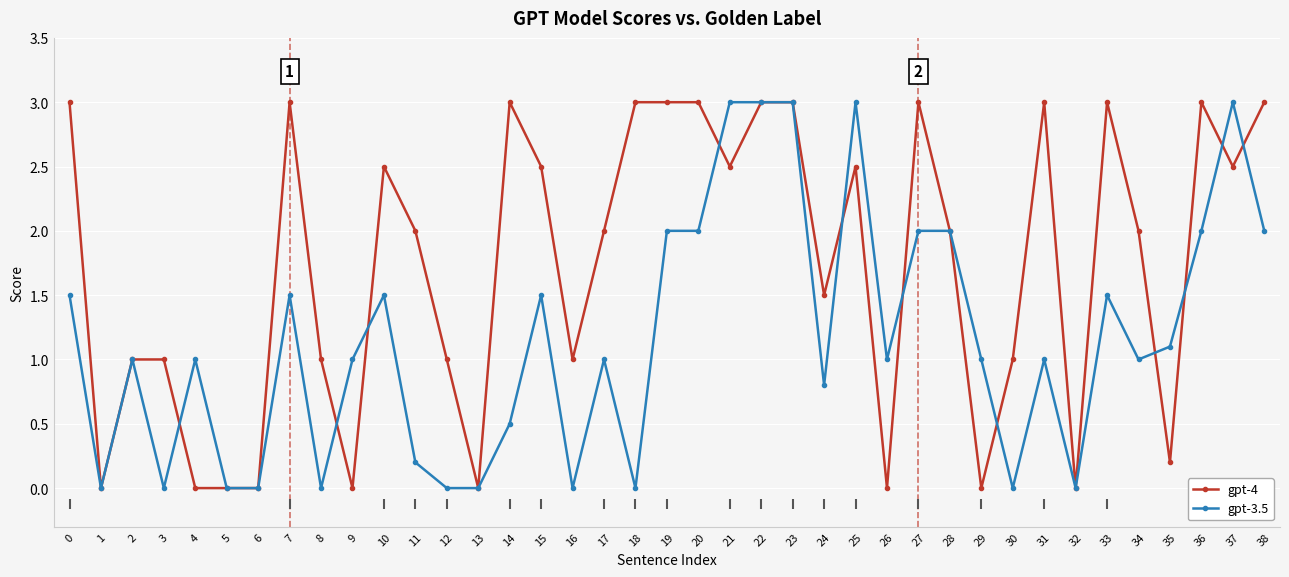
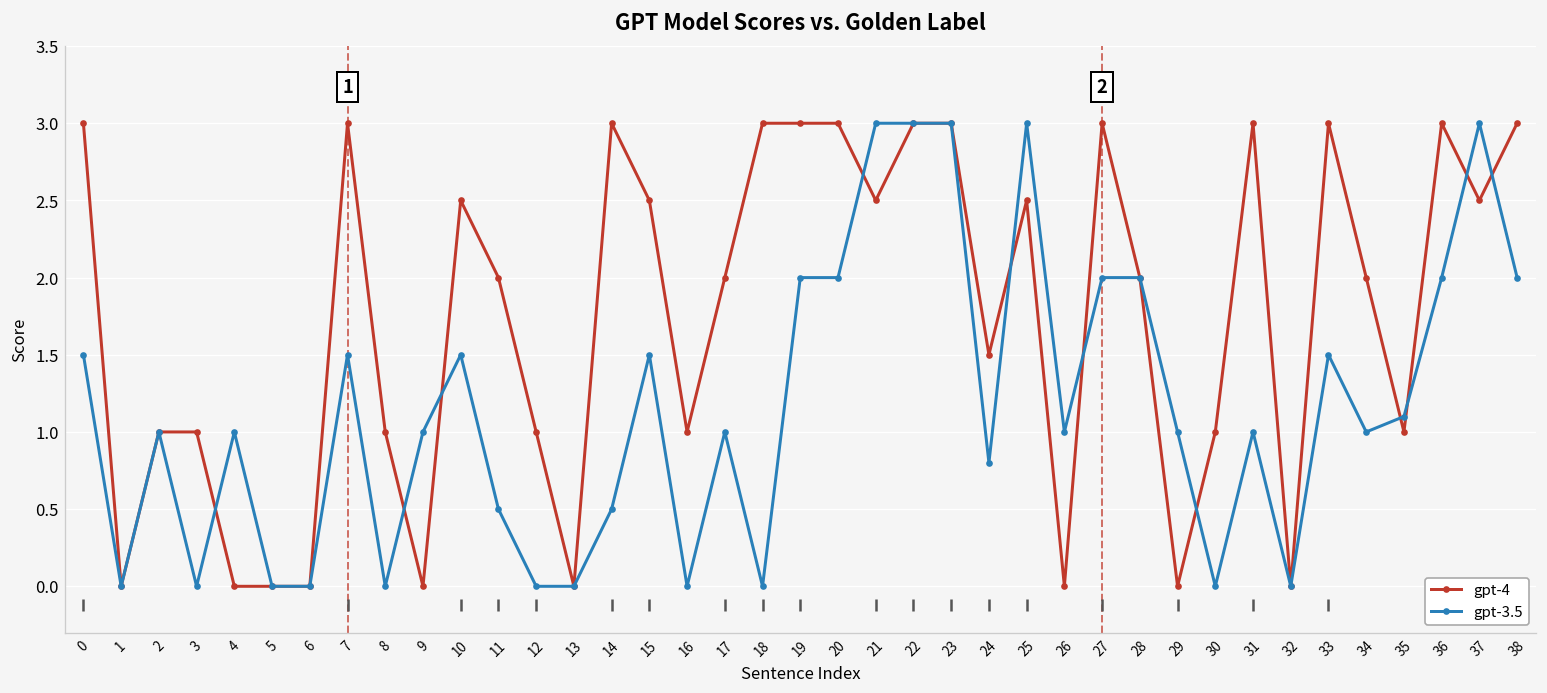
  {
    "gpt-4": {
      "0": 3.0,
      "3": 1.0,
      "4": 0.0,
      "8": 1.0,
      "9": 0.0,
      "10": 2.5,
      "11": 2.0,
      "12": 1.0,
      "14": 3.0,
      "15": 2.5,
      "16": 1.0,
      "17": 2.0,
      "18": 3.0,
      "19": 3.0,
      "20": 3.0,
      "21": 2.5,
      "24": 1.5,
      "25": 2.5,
      "26": 0.0,
      "29": 0.0,
      "30": 1.0,
      "31": 3.0,
      "33": 3.0,
      "34": 2.0,
-     "35": 0.2,
+     "35": 1.0,
      "36": 3.0,
      "37": 2.5,
      "38": 3.0
    },
    "gpt-3.5": {
      "0": 1.5,
      "3": 0.0,
      "4": 1.0,
      "7": 1.5,
      "8": 0.0,
      "9": 1.0,
      "10": 1.5,
-     "11": 0.2,
+     "11": 0.5,
      "12": 0.0,
      "14": 0.5,
      "15": 1.5,
      "16": 0.0,
      "17": 1.0,
      "18": 0.0,
      "19": 2.0,
      "20": 2.0,
      "21": 3.0,
      "24": 0.8,
      "25": 3.0,
      "26": 1.0,
      "27": 2.0,
      "29": 1.0,
      "30": 0.0,
      "31": 1.0,
      "33": 1.5,
      "34": 1.0,
      "35": 1.1,
      "36": 2.0,
      "37": 3.0,
      "38": 2.0
    }
  }
